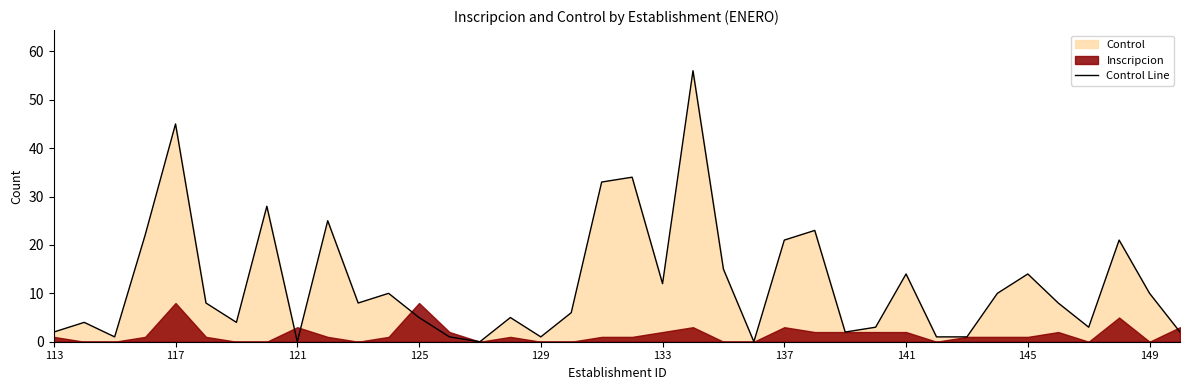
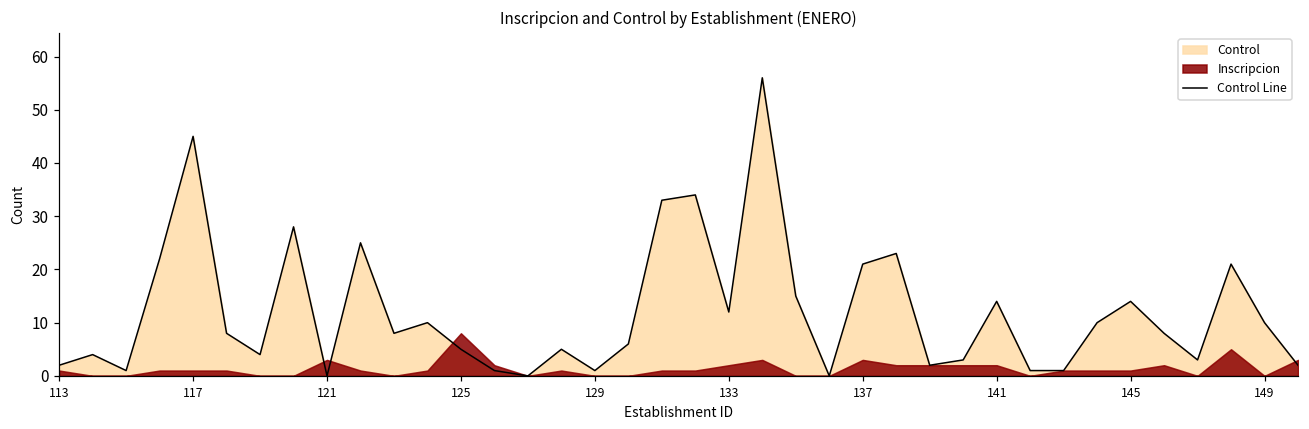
  {
    "Control": {
      "113": 2,
      "117": 45,
      "121": 0,
      "125": 5,
      "129": 1,
      "133": 12,
      "137": 21,
      "141": 14,
      "145": 14,
      "149": 10
    },
    "Inscripcion": {
      "113": 1,
-     "117": 8,
+     "117": 1,
      "121": 3,
      "125": 8,
      "129": 0,
      "133": 2,
      "137": 3,
      "141": 2,
      "145": 1,
      "149": 0
    }
  }
